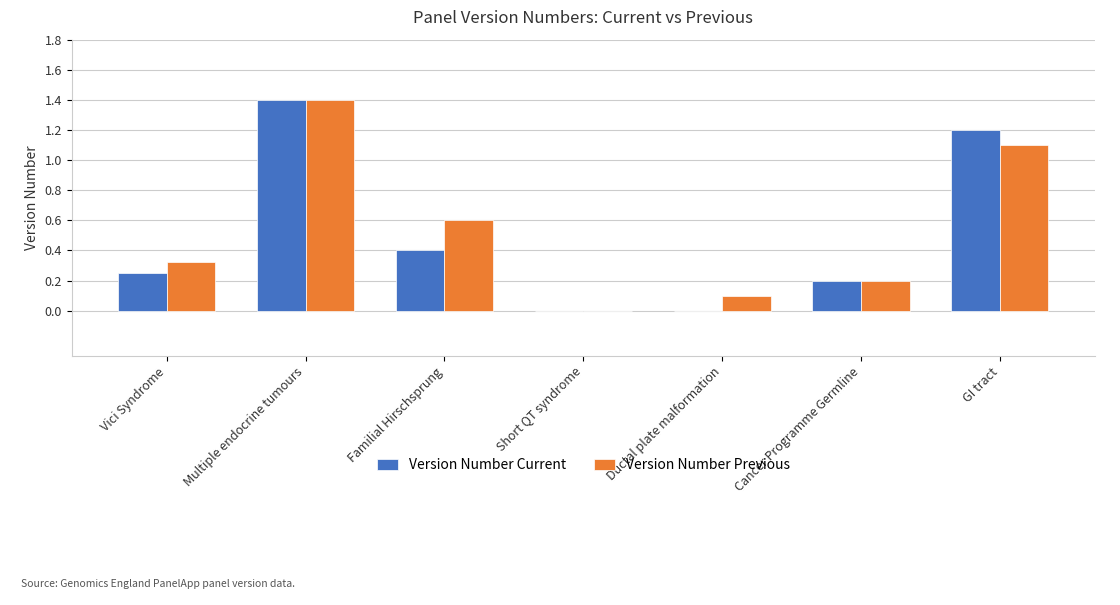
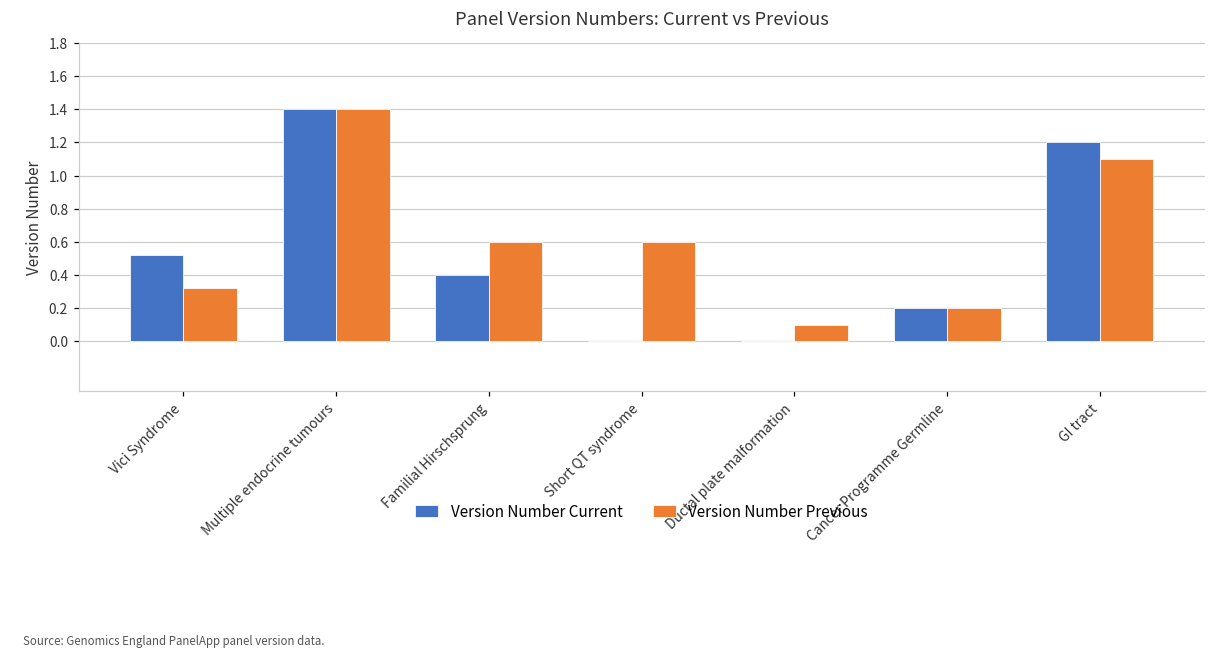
  {
    "Version Number Current": {
-     "Vici Syndrome": 0.25,
+     "Vici Syndrome": 0.52,
      "Multiple endocrine tumours": 1.40,
      "Familial Hirschsprung": 0.40,
      "Short QT syndrome": 0.00,
      "Ductal plate malformation": 0.00,
      "Cancer Programme Germline": 0.20,
      "GI tract": 1.20
    },
    "Version Number Previous": {
      "Vici Syndrome": 0.32,
      "Multiple endocrine tumours": 1.4,
      "Familial Hirschsprung": 0.6,
-     "Short QT syndrome": 0.0,
+     "Short QT syndrome": 0.6,
      "Ductal plate malformation": 0.1,
      "Cancer Programme Germline": 0.2,
      "GI tract": 1.1
    }
  }
